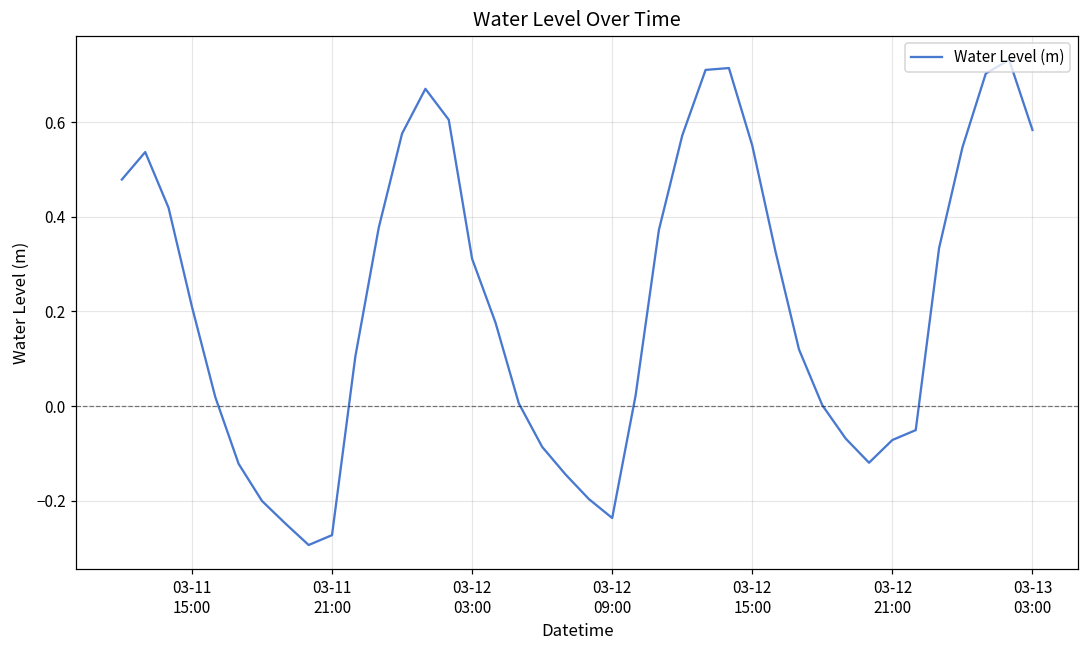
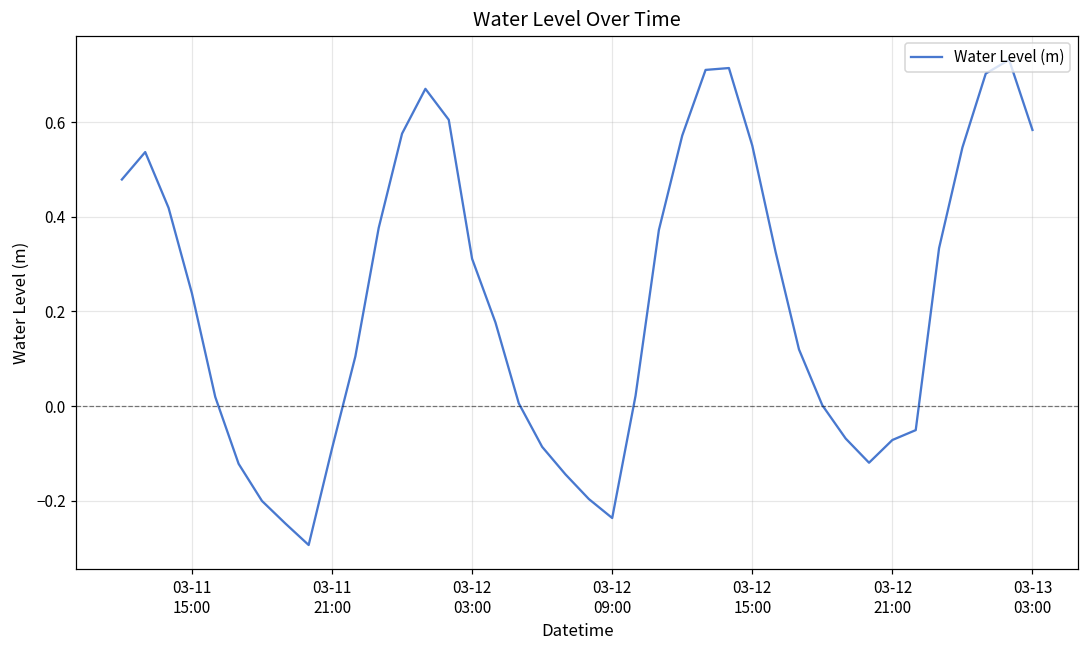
  {
-   "03-11 15:00": 0.21,
-   "03-11 21:00": -0.27,
+   "03-11 15:00": 0.24,
+   "03-11 21:00": -0.09,
    "03-12 03:00": 0.31,
    "03-12 09:00": -0.24,
    "03-12 15:00": 0.55,
    "03-12 21:00": -0.07,
    "03-13 03:00": 0.58
  }
